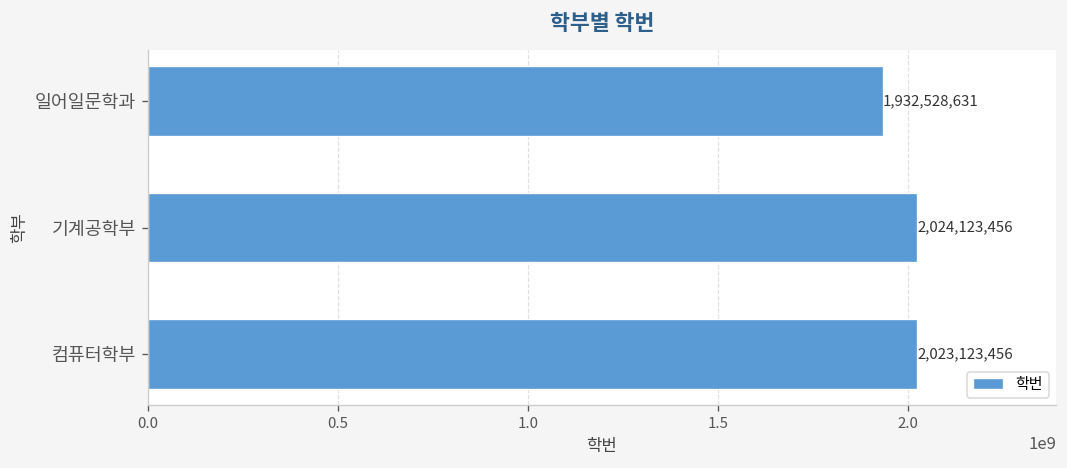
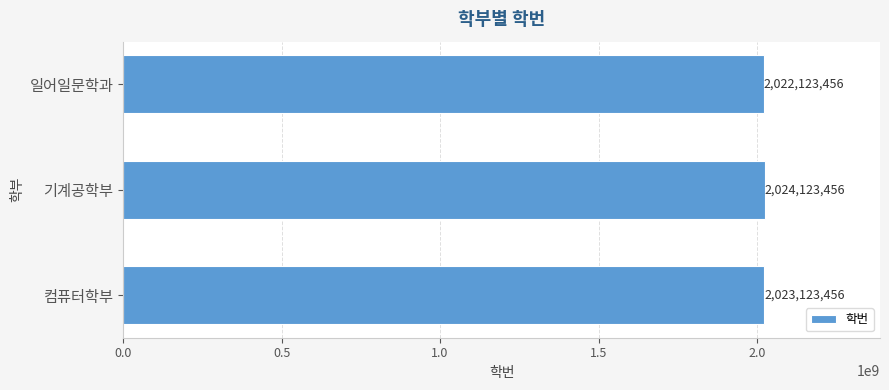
  {
-   "일어일문학과": "1,932,528,631",
+   "일어일문학과": "2,022,123,456",
    "기계공학부": "2,024,123,456",
    "컴퓨터학부": "2,023,123,456"
  }
